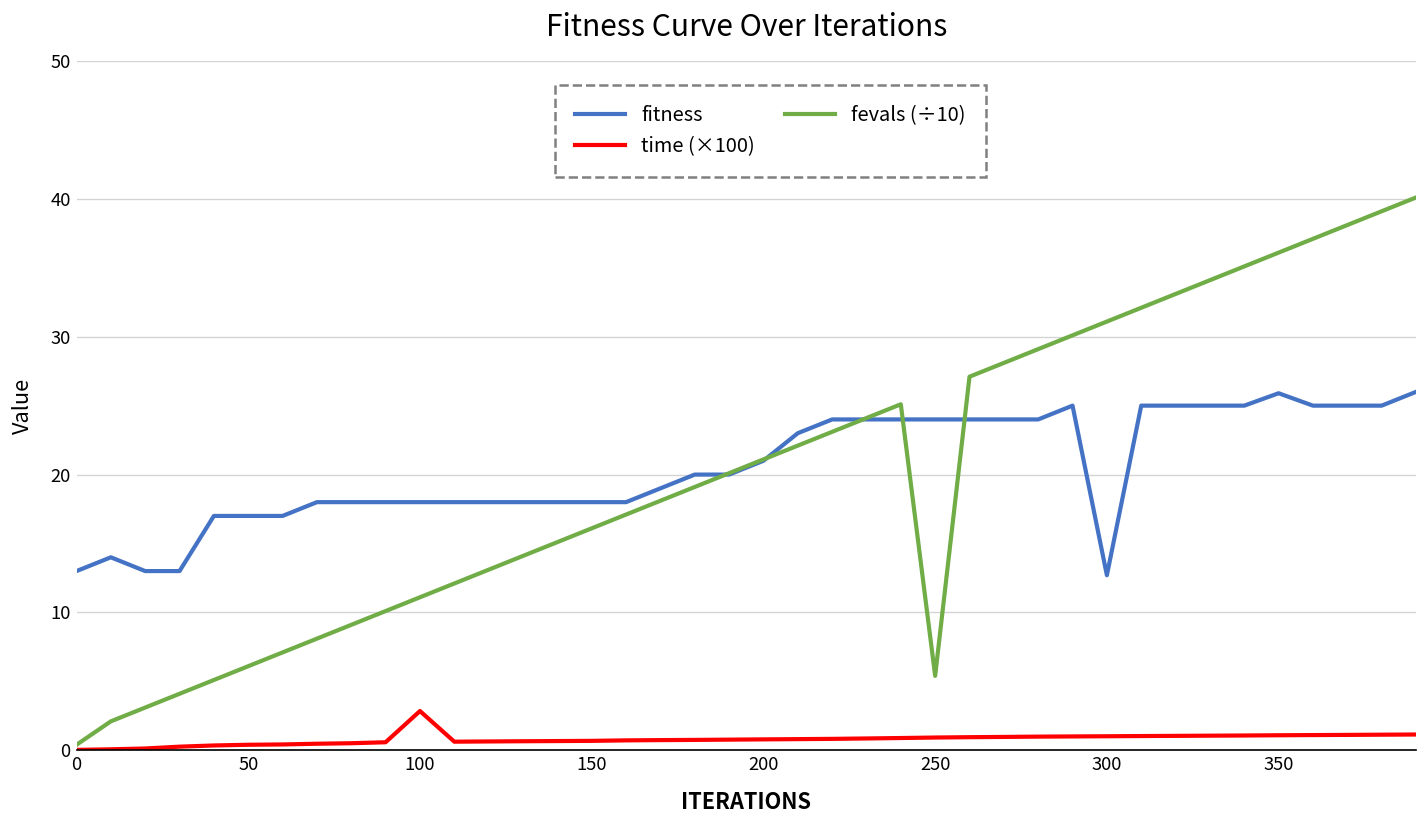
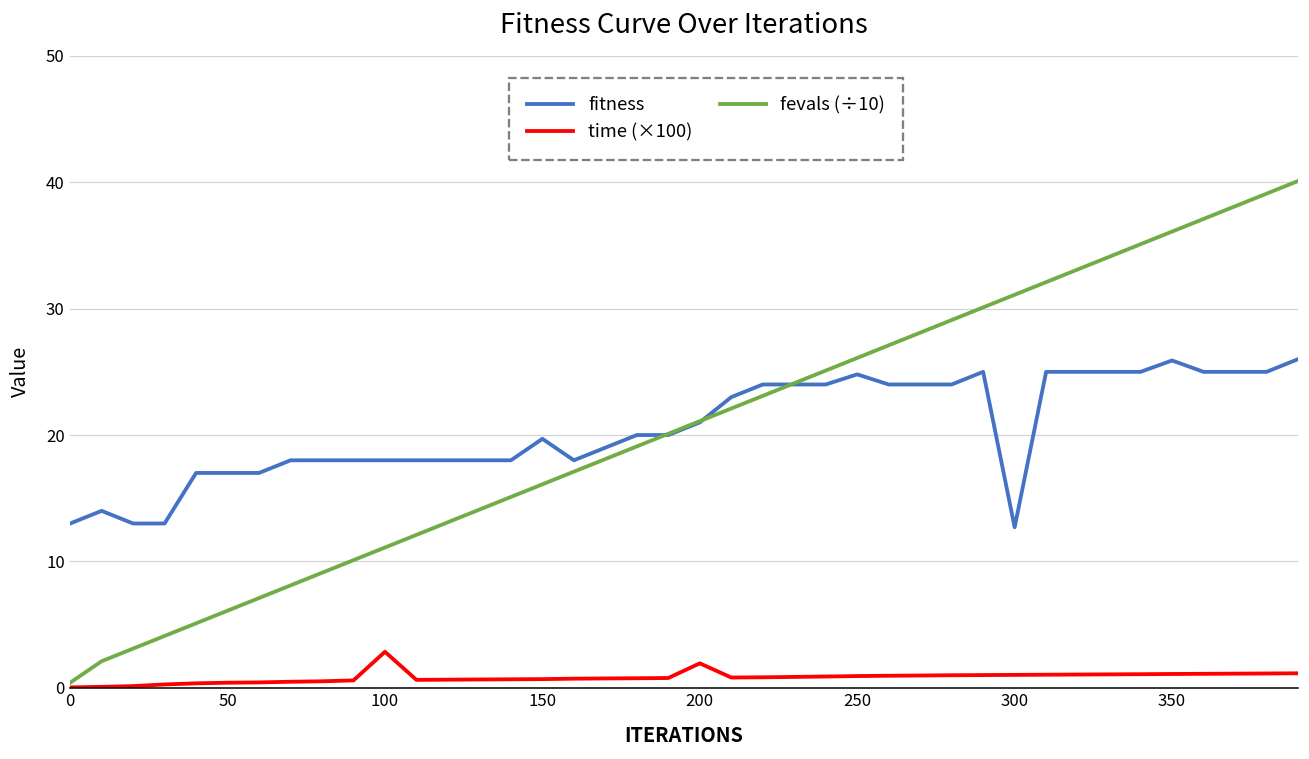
  {
    "fitness": {
      "0": 13.0,
      "50": 17.0,
      "100": 18.0,
-     "150": 18.0,
-     "250": 24.0,
+     "150": 19.7,
+     "250": 24.8,
      "300": 12.7,
      "350": 25.9
    },
    "time (×100)": {
      "0": 0.0,
      "50": 0.4,
      "100": 2.8,
      "150": 0.7,
-     "200": 0.8,
+     "200": 1.9,
      "250": 0.9,
      "300": 1.0,
      "350": 1.1
    },
    "fevals (÷10)": {
      "0": 0.4,
      "50": 6.1,
      "100": 11.1,
      "150": 16.1,
-     "250": 5.4,
+     "250": 26.1,
      "300": 31.1,
      "350": 36.1
    }
  }
